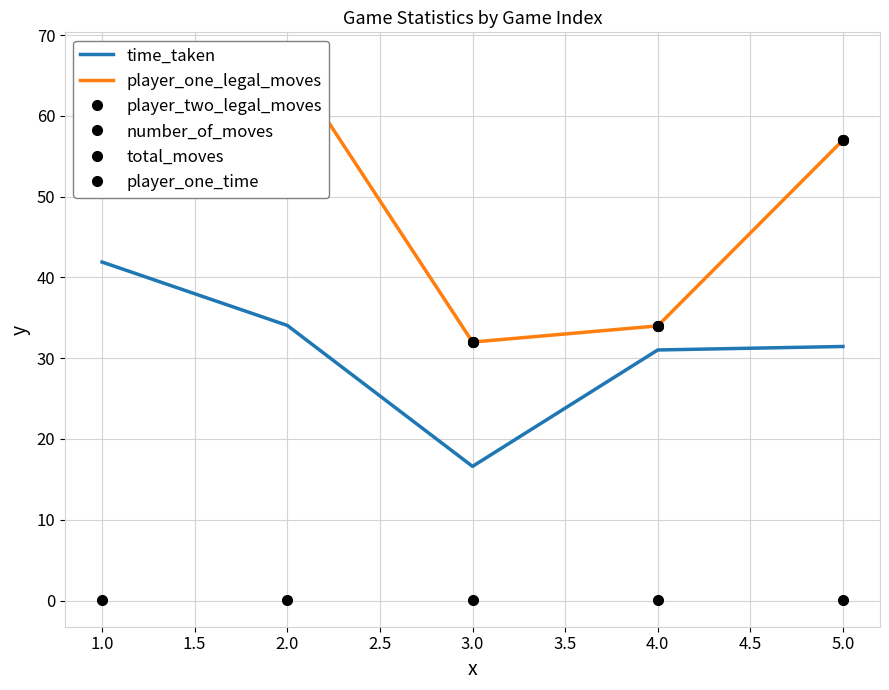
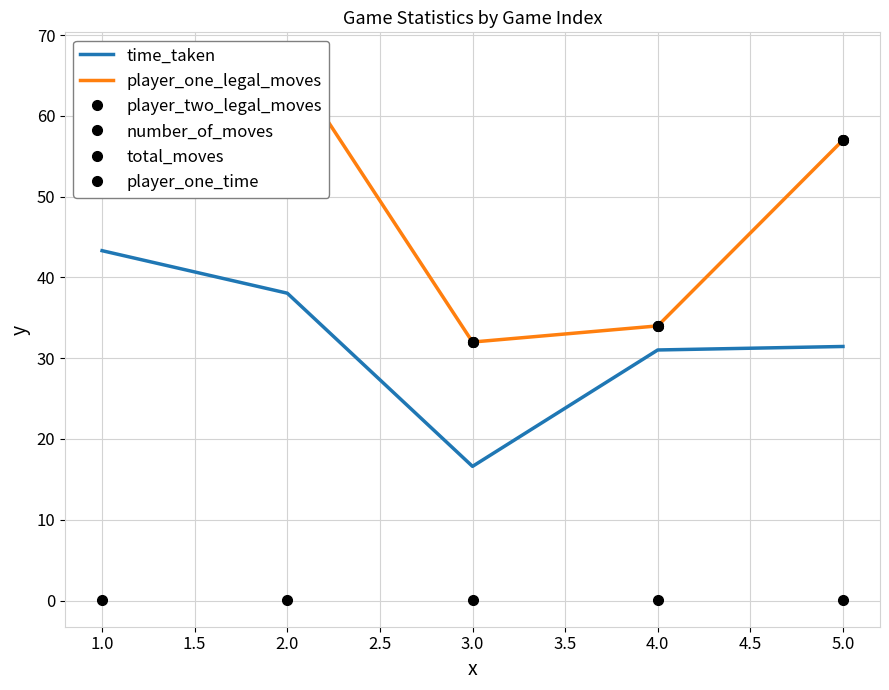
  {
    "time_taken": {
-     "1.0": 42,
-     "2.0": 34,
+     "1.0": 43,
+     "2.0": 38,
      "3.0": 17,
      "4.0": 31,
      "5.0": 31
    }
  }
